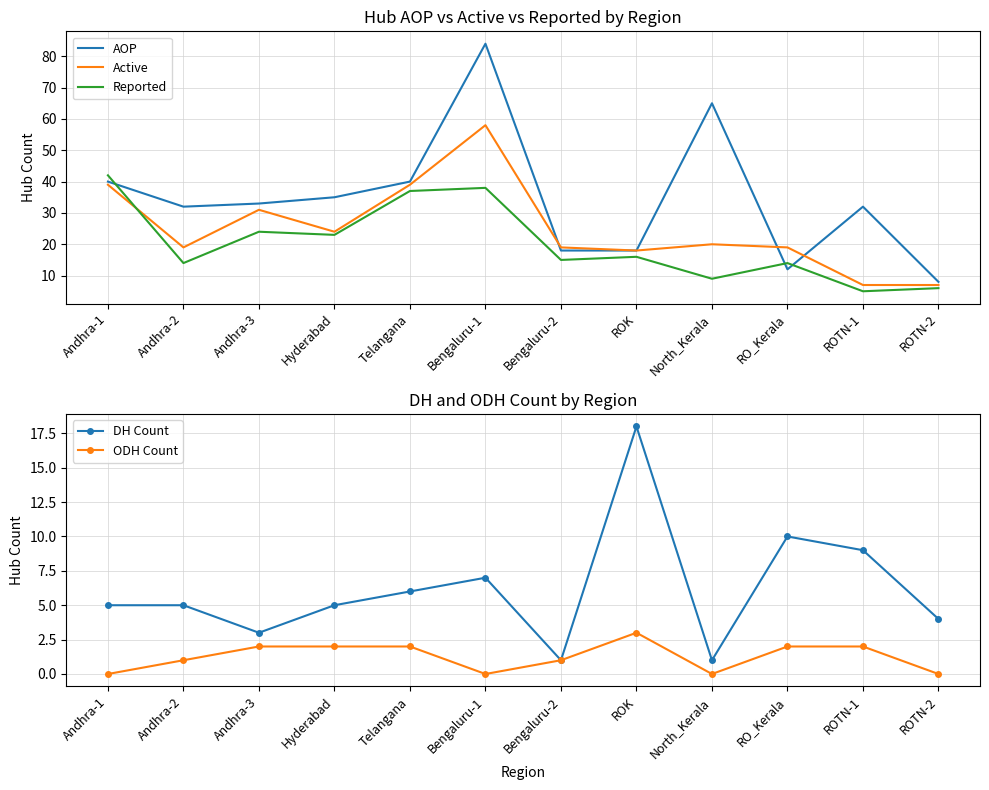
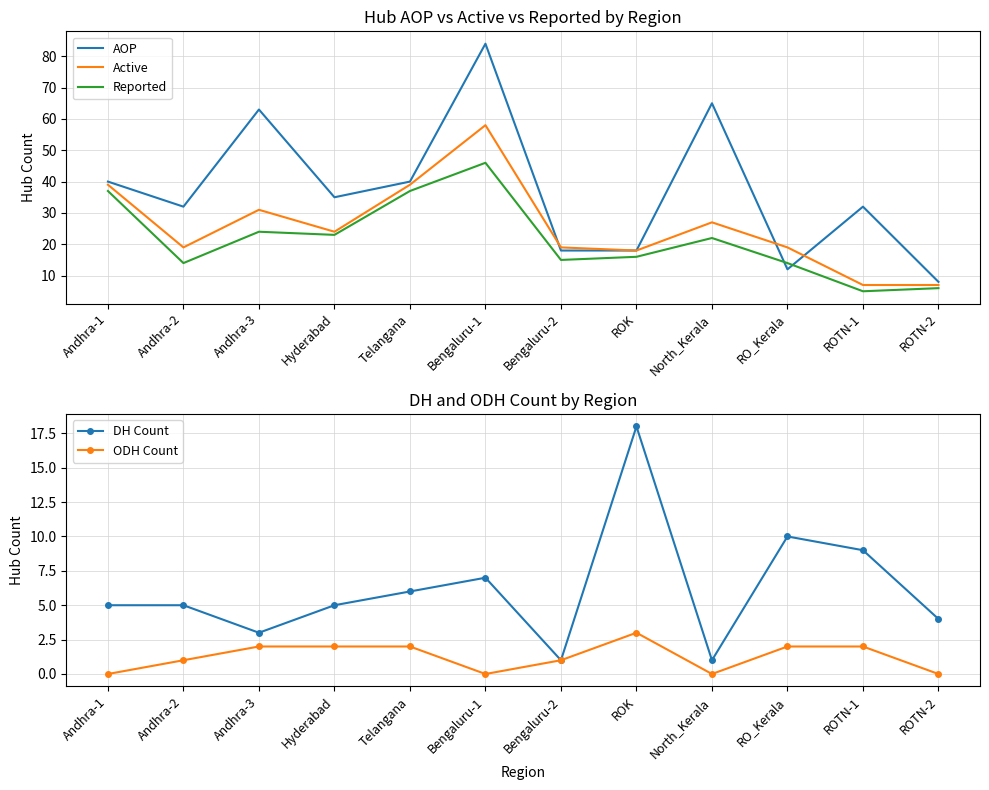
  {
    "Hub AOP vs Active vs Reported by Region": {
      "AOP": {
        "Andhra-1": 40,
        "Andhra-2": 32,
-       "Andhra-3": 33,
+       "Andhra-3": 63,
        "Hyderabad": 35,
        "Telangana": 40,
        "Bengaluru-1": 84,
        "Bengaluru-2": 18,
        "North_Kerala": 65,
        "RO_Kerala": 12,
        "ROTN-1": 32,
        "ROTN-2": 8
      },
      "Active": {
        "Andhra-1": 39,
        "Andhra-2": 19,
        "Andhra-3": 31,
        "Hyderabad": 24,
        "Telangana": 39,
        "Bengaluru-1": 58,
        "Bengaluru-2": 19,
-       "North_Kerala": 20,
+       "North_Kerala": 27,
        "RO_Kerala": 19,
        "ROTN-1": 7,
        "ROTN-2": 7
      },
      "Reported": {
-       "Andhra-1": 42,
+       "Andhra-1": 37,
        "Andhra-2": 14,
        "Andhra-3": 24,
        "Hyderabad": 23,
        "Telangana": 37,
-       "Bengaluru-1": 38,
+       "Bengaluru-1": 46,
        "Bengaluru-2": 15,
        "ROK": 16,
-       "North_Kerala": 9,
+       "North_Kerala": 22,
        "RO_Kerala": 14,
        "ROTN-1": 5,
        "ROTN-2": 6
      }
    },
    "DH and ODH Count by Region": {
      "DH Count": {
        "Andhra-1": 5.0,
        "Andhra-2": 5.0,
        "Andhra-3": 3.0,
        "Hyderabad": 5.0,
        "Telangana": 6.0,
        "Bengaluru-1": 7.0,
        "ROK": 18.0,
        "North_Kerala": 1.0,
        "RO_Kerala": 10.0,
        "ROTN-1": 9.0,
        "ROTN-2": 4.0
      },
      "ODH Count": {
        "Andhra-1": 0.0,
        "Andhra-2": 1.0,
        "Andhra-3": 2.0,
        "Hyderabad": 2.0,
        "Telangana": 2.0,
        "Bengaluru-1": 0.0,
        "ROK": 3.0,
        "North_Kerala": 0.0,
        "RO_Kerala": 2.0,
        "ROTN-1": 2.0,
        "ROTN-2": 0.0
      }
    }
  }
